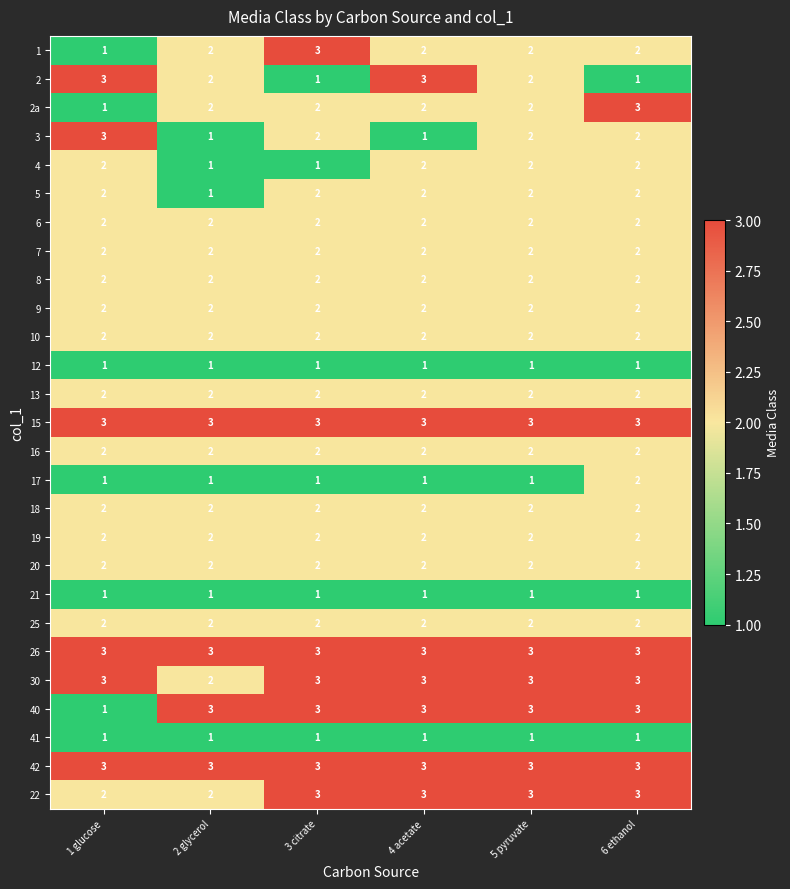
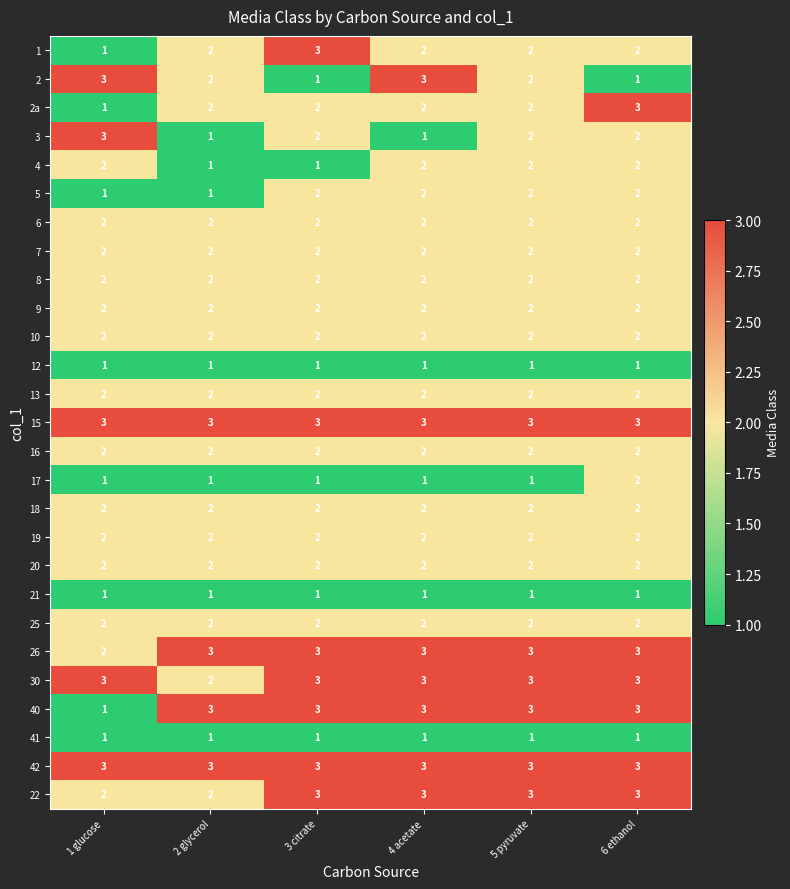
  {
    "1": {
      "1 glucose": 1,
      "2 glycerol": 2,
      "3 citrate": 3,
      "4 acetate": 2,
      "5 pyruvate": 2,
      "6 ethanol": 2
    },
    "2": {
      "1 glucose": 3,
      "2 glycerol": 2,
      "3 citrate": 1,
      "4 acetate": 3,
      "5 pyruvate": 2,
      "6 ethanol": 1
    },
    "2a": {
      "1 glucose": 1,
      "2 glycerol": 2,
      "3 citrate": 2,
      "4 acetate": 2,
      "5 pyruvate": 2,
      "6 ethanol": 3
    },
    "3": {
      "1 glucose": 3,
      "2 glycerol": 1,
      "3 citrate": 2,
      "4 acetate": 1,
      "5 pyruvate": 2,
      "6 ethanol": 2
    },
    "4": {
      "1 glucose": 2,
      "2 glycerol": 1,
      "3 citrate": 1,
      "4 acetate": 2,
      "5 pyruvate": 2,
      "6 ethanol": 2
    },
    "5": {
-     "1 glucose": 2,
+     "1 glucose": 1,
      "2 glycerol": 1,
      "3 citrate": 2,
      "4 acetate": 2,
      "5 pyruvate": 2,
      "6 ethanol": 2
    },
    "6": {
      "1 glucose": 2,
      "2 glycerol": 2,
      "3 citrate": 2,
      "4 acetate": 2,
      "5 pyruvate": 2,
      "6 ethanol": 2
    },
    "7": {
      "1 glucose": 2,
      "2 glycerol": 2,
      "3 citrate": 2,
      "4 acetate": 2,
      "5 pyruvate": 2,
      "6 ethanol": 2
    },
    "8": {
      "1 glucose": 2,
      "2 glycerol": 2,
      "3 citrate": 2,
      "4 acetate": 2,
      "5 pyruvate": 2,
      "6 ethanol": 2
    },
    "9": {
      "1 glucose": 2,
      "2 glycerol": 2,
      "3 citrate": 2,
      "4 acetate": 2,
      "5 pyruvate": 2,
      "6 ethanol": 2
    },
    "10": {
      "1 glucose": 2,
      "2 glycerol": 2,
      "3 citrate": 2,
      "4 acetate": 2,
      "5 pyruvate": 2,
      "6 ethanol": 2
    },
    "12": {
      "1 glucose": 1,
      "2 glycerol": 1,
      "3 citrate": 1,
      "4 acetate": 1,
      "5 pyruvate": 1,
      "6 ethanol": 1
    },
    "13": {
      "1 glucose": 2,
      "2 glycerol": 2,
      "3 citrate": 2,
      "4 acetate": 2,
      "5 pyruvate": 2,
      "6 ethanol": 2
    },
    "15": {
      "1 glucose": 3,
      "2 glycerol": 3,
      "3 citrate": 3,
      "4 acetate": 3,
      "5 pyruvate": 3,
      "6 ethanol": 3
    },
    "16": {
      "1 glucose": 2,
      "2 glycerol": 2,
      "3 citrate": 2,
      "4 acetate": 2,
      "5 pyruvate": 2,
      "6 ethanol": 2
    },
    "17": {
      "1 glucose": 1,
      "2 glycerol": 1,
      "3 citrate": 1,
      "4 acetate": 1,
      "5 pyruvate": 1,
      "6 ethanol": 2
    },
    "18": {
      "1 glucose": 2,
      "2 glycerol": 2,
      "3 citrate": 2,
      "4 acetate": 2,
      "5 pyruvate": 2,
      "6 ethanol": 2
    },
    "19": {
      "1 glucose": 2,
      "2 glycerol": 2,
      "3 citrate": 2,
      "4 acetate": 2,
      "5 pyruvate": 2,
      "6 ethanol": 2
    },
    "20": {
      "1 glucose": 2,
      "2 glycerol": 2,
      "3 citrate": 2,
      "4 acetate": 2,
      "5 pyruvate": 2,
      "6 ethanol": 2
    },
    "21": {
      "1 glucose": 1,
      "2 glycerol": 1,
      "3 citrate": 1,
      "4 acetate": 1,
      "5 pyruvate": 1,
      "6 ethanol": 1
    },
    "25": {
      "1 glucose": 2,
      "2 glycerol": 2,
      "3 citrate": 2,
      "4 acetate": 2,
      "5 pyruvate": 2,
      "6 ethanol": 2
    },
    "26": {
-     "1 glucose": 3,
+     "1 glucose": 2,
      "2 glycerol": 3,
      "3 citrate": 3,
      "4 acetate": 3,
      "5 pyruvate": 3,
      "6 ethanol": 3
    },
    "30": {
      "1 glucose": 3,
      "2 glycerol": 2,
      "3 citrate": 3,
      "4 acetate": 3,
      "5 pyruvate": 3,
      "6 ethanol": 3
    },
    "40": {
      "1 glucose": 1,
      "2 glycerol": 3,
      "3 citrate": 3,
      "4 acetate": 3,
      "5 pyruvate": 3,
      "6 ethanol": 3
    },
    "41": {
      "1 glucose": 1,
      "2 glycerol": 1,
      "3 citrate": 1,
      "4 acetate": 1,
      "5 pyruvate": 1,
      "6 ethanol": 1
    },
    "42": {
      "1 glucose": 3,
      "2 glycerol": 3,
      "3 citrate": 3,
      "4 acetate": 3,
      "5 pyruvate": 3,
      "6 ethanol": 3
    },
    "22": {
      "1 glucose": 2,
      "2 glycerol": 2,
      "3 citrate": 3,
      "4 acetate": 3,
      "5 pyruvate": 3,
      "6 ethanol": 3
    }
  }
